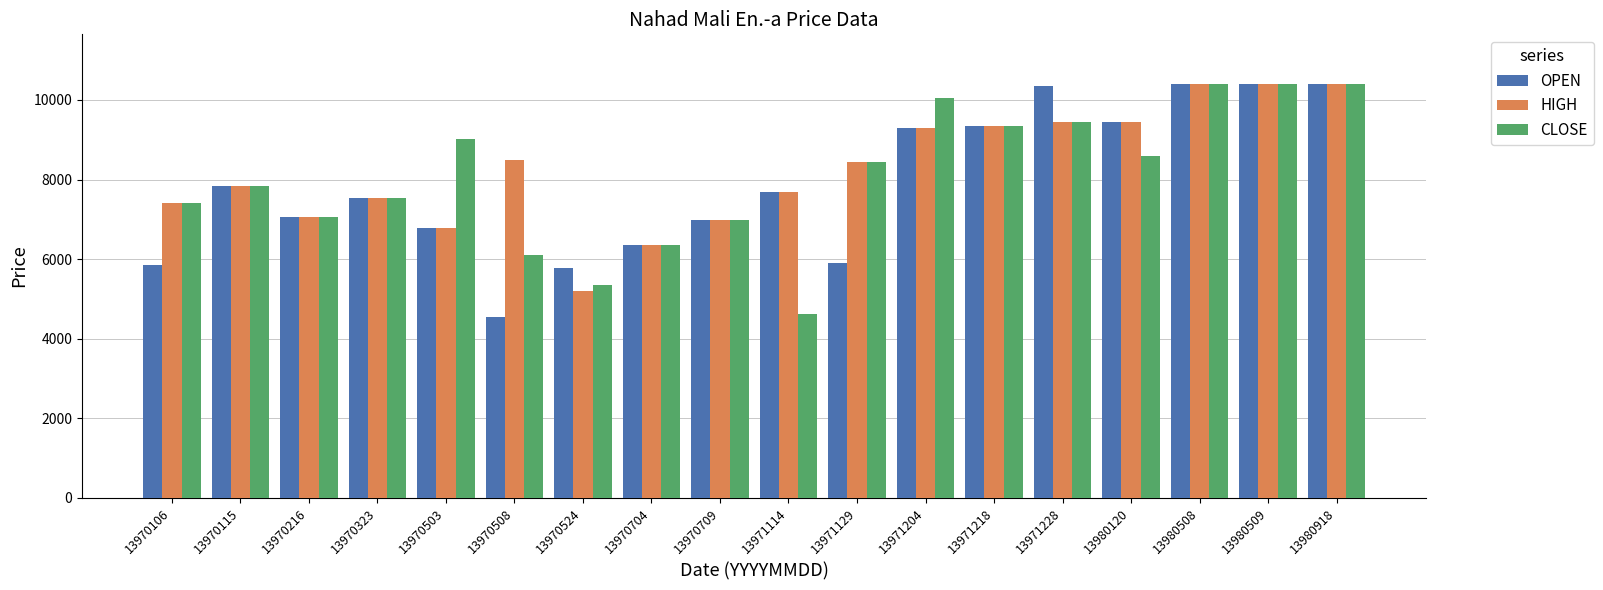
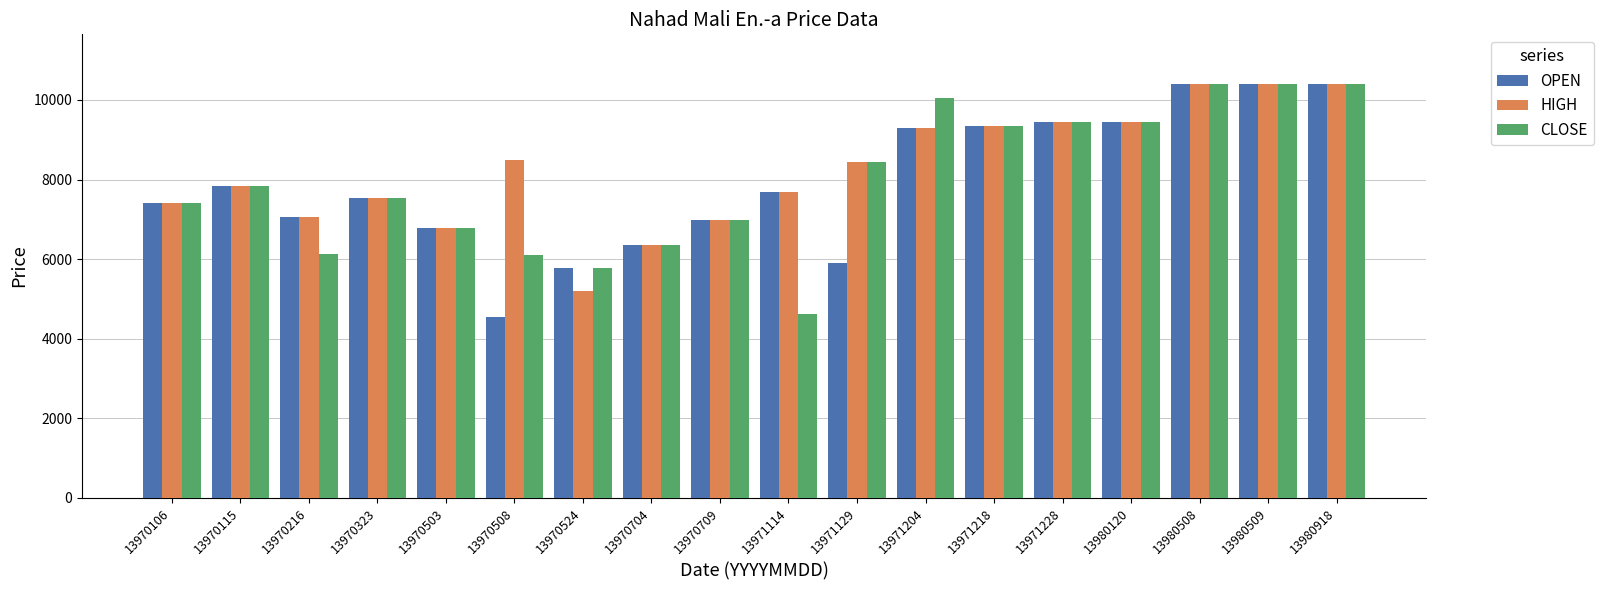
  {
    "OPEN": {
-     "13970106": 5800,
+     "13970106": 7400,
      "13970115": 7900,
      "13970216": 7100,
      "13970323": 7500,
      "13970503": 6800,
      "13970508": 4500,
      "13970524": 5800,
      "13970704": 6300,
      "13970709": 7000,
      "13971114": 7700,
      "13971129": 5900,
      "13971204": 9300,
      "13971218": 9400,
-     "13971228": 10300,
+     "13971228": 9500,
      "13980120": 9500,
      "13980508": 10400,
      "13980509": 10400,
      "13980918": 10400
    },
    "HIGH": {
      "13970106": 7400,
      "13970115": 7900,
      "13970216": 7100,
      "13970323": 7500,
      "13970503": 6800,
      "13970508": 8500,
      "13970524": 5200,
      "13970704": 6300,
      "13970709": 7000,
      "13971114": 7700,
      "13971129": 8400,
      "13971204": 9300,
      "13971218": 9400,
      "13971228": 9500,
      "13980120": 9500,
      "13980508": 10400,
      "13980509": 10400,
      "13980918": 10400
    },
    "CLOSE": {
      "13970106": 7400,
      "13970115": 7900,
-     "13970216": 7100,
+     "13970216": 6100,
      "13970323": 7500,
-     "13970503": 9000,
+     "13970503": 6800,
      "13970508": 6100,
-     "13970524": 5300,
+     "13970524": 5800,
      "13970704": 6300,
      "13970709": 7000,
      "13971114": 4600,
      "13971129": 8400,
      "13971204": 10000,
      "13971218": 9400,
      "13971228": 9500,
-     "13980120": 8600,
+     "13980120": 9500,
      "13980508": 10400,
      "13980509": 10400,
      "13980918": 10400
    }
  }
